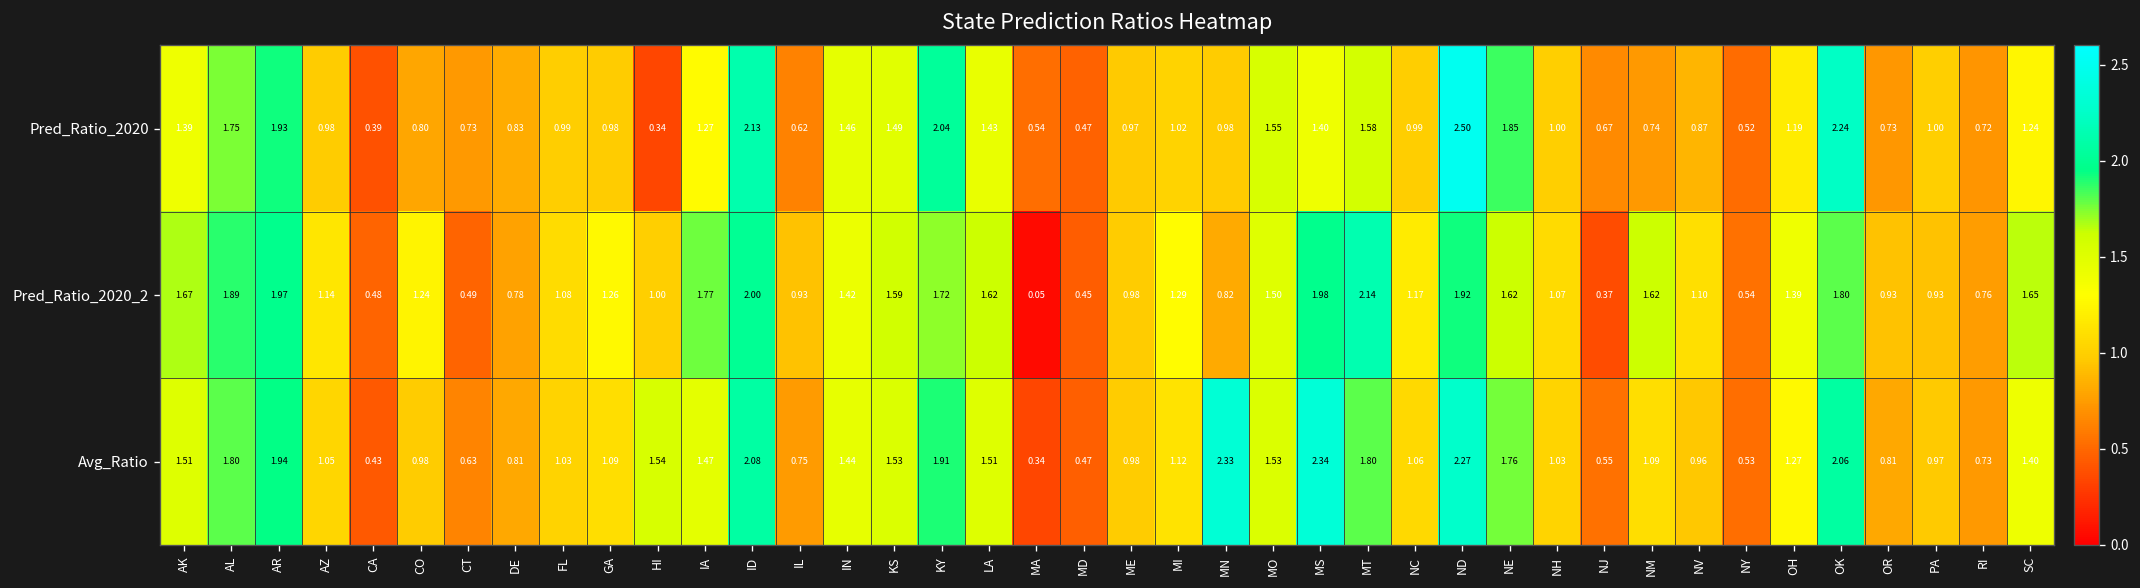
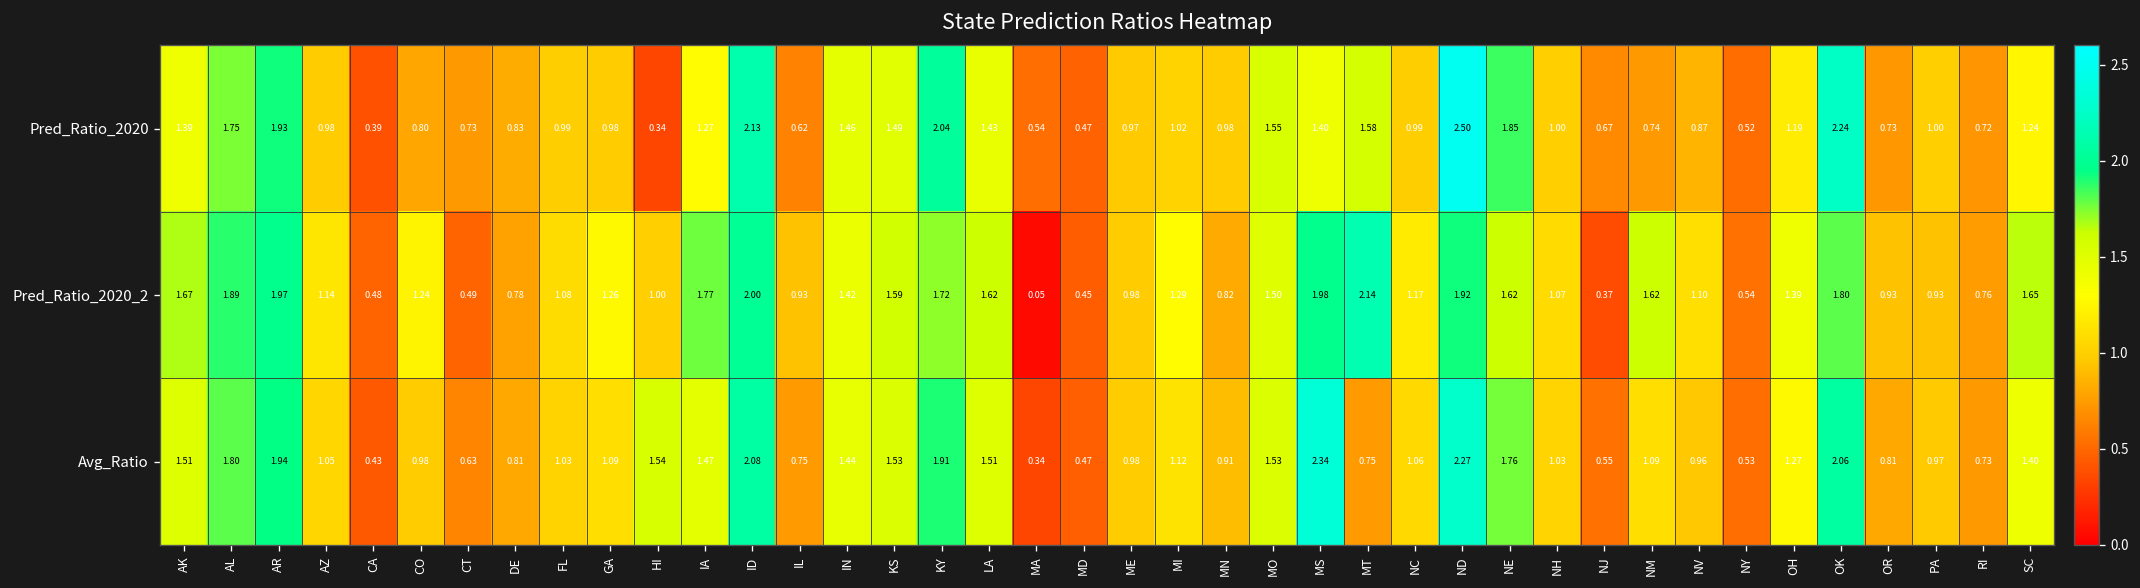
  {
    "Pred_Ratio_2020": {
      "AK": 1.39,
      "AL": 1.75,
      "AR": 1.93,
      "AZ": 0.98,
      "CA": 0.39,
      "CO": 0.80,
      "CT": 0.73,
      "DE": 0.83,
      "FL": 0.99,
      "GA": 0.98,
      "HI": 0.34,
      "IA": 1.27,
      "ID": 2.13,
      "IL": 0.62,
      "IN": 1.46,
      "KS": 1.49,
      "KY": 2.04,
      "LA": 1.43,
      "MA": 0.54,
      "MD": 0.47,
      "ME": 0.97,
      "MI": 1.02,
      "MN": 0.98,
      "MO": 1.55,
      "MS": 1.40,
      "MT": 1.58,
      "NC": 0.99,
      "ND": 2.50,
      "NE": 1.85,
      "NH": 1.00,
      "NJ": 0.67,
      "NM": 0.74,
      "NV": 0.87,
      "NY": 0.52,
      "OH": 1.19,
      "OK": 2.24,
      "OR": 0.73,
      "PA": 1.00,
      "RI": 0.72,
      "SC": 1.24
    },
    "Pred_Ratio_2020_2": {
      "AK": 1.67,
      "AL": 1.89,
      "AR": 1.97,
      "AZ": 1.14,
      "CA": 0.48,
      "CO": 1.24,
      "CT": 0.49,
      "DE": 0.78,
      "FL": 1.08,
      "GA": 1.26,
      "HI": 1.00,
      "IA": 1.77,
      "ID": 2.00,
      "IL": 0.93,
      "IN": 1.42,
      "KS": 1.59,
      "KY": 1.72,
      "LA": 1.62,
      "MA": 0.05,
      "MD": 0.45,
      "ME": 0.98,
      "MI": 1.29,
      "MN": 0.82,
      "MO": 1.50,
      "MS": 1.98,
      "MT": 2.14,
      "NC": 1.17,
      "ND": 1.92,
      "NE": 1.62,
      "NH": 1.07,
      "NJ": 0.37,
      "NM": 1.62,
      "NV": 1.10,
      "NY": 0.54,
      "OH": 1.39,
      "OK": 1.80,
      "OR": 0.93,
      "PA": 0.93,
      "RI": 0.76,
      "SC": 1.65
    },
    "Avg_Ratio": {
      "AK": 1.51,
      "AL": 1.80,
      "AR": 1.94,
      "AZ": 1.05,
      "CA": 0.43,
      "CO": 0.98,
      "CT": 0.63,
      "DE": 0.81,
      "FL": 1.03,
      "GA": 1.09,
      "HI": 1.54,
      "IA": 1.47,
      "ID": 2.08,
      "IL": 0.75,
      "IN": 1.44,
      "KS": 1.53,
      "KY": 1.91,
      "LA": 1.51,
      "MA": 0.34,
      "MD": 0.47,
      "ME": 0.98,
      "MI": 1.12,
-     "MN": 2.33,
+     "MN": 0.91,
      "MO": 1.53,
      "MS": 2.34,
-     "MT": 1.80,
+     "MT": 0.75,
      "NC": 1.06,
      "ND": 2.27,
      "NE": 1.76,
      "NH": 1.03,
      "NJ": 0.55,
      "NM": 1.09,
      "NV": 0.96,
      "NY": 0.53,
      "OH": 1.27,
      "OK": 2.06,
      "OR": 0.81,
      "PA": 0.97,
      "RI": 0.73,
      "SC": 1.40
    }
  }
